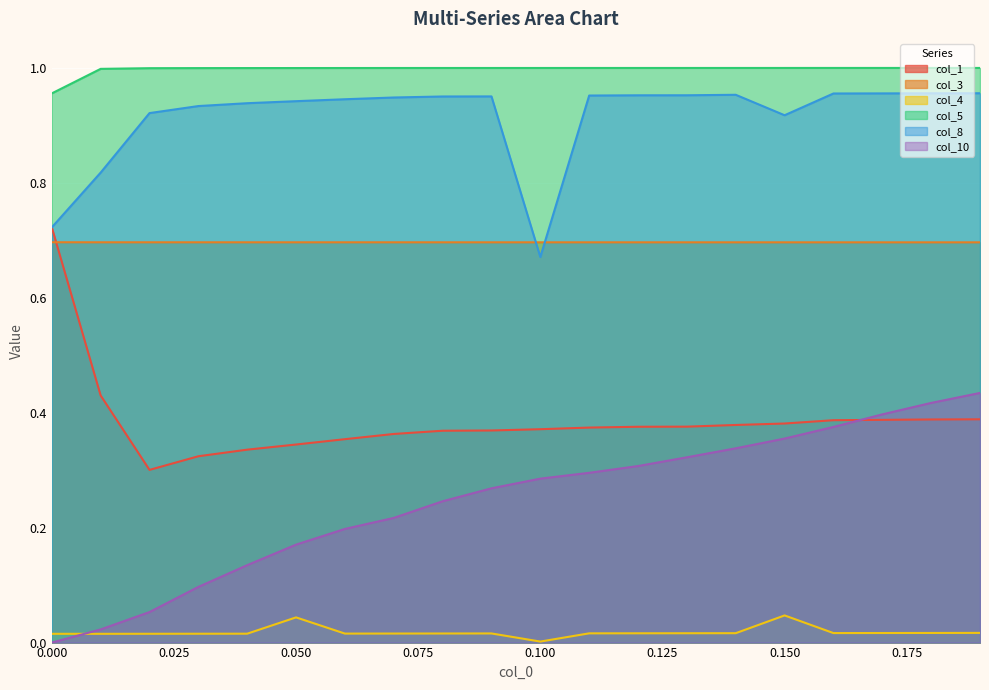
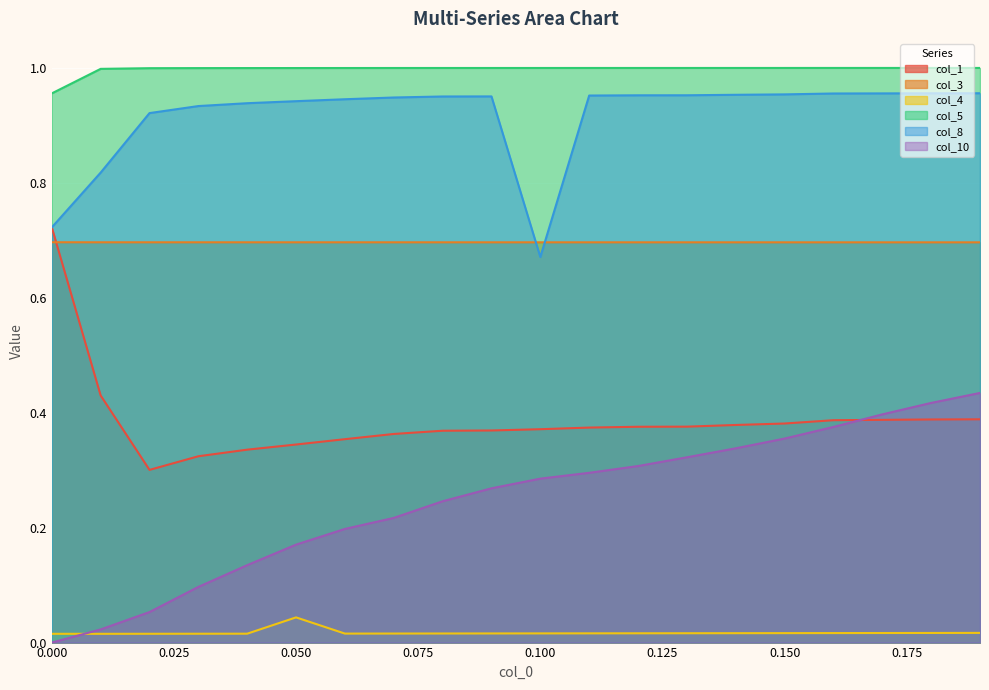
  {
    "col_4": {
      "0.000": 0.02,
      "0.050": 0.04,
-     "0.100": 0.00,
-     "0.150": 0.05
+     "0.100": 0.02,
+     "0.150": 0.02
    },
    "col_5": {
      "0.000": 0.96,
      "0.050": 1.00,
      "0.100": 1.00,
      "0.150": 1.00
    },
    "col_8": {
      "0.050": 0.94,
      "0.100": 0.67,
-     "0.150": 0.92
+     "0.150": 0.95
    },
    "col_10": {
      "0.000": 0.00,
      "0.050": 0.17,
      "0.100": 0.29,
      "0.150": 0.35
    }
  }
